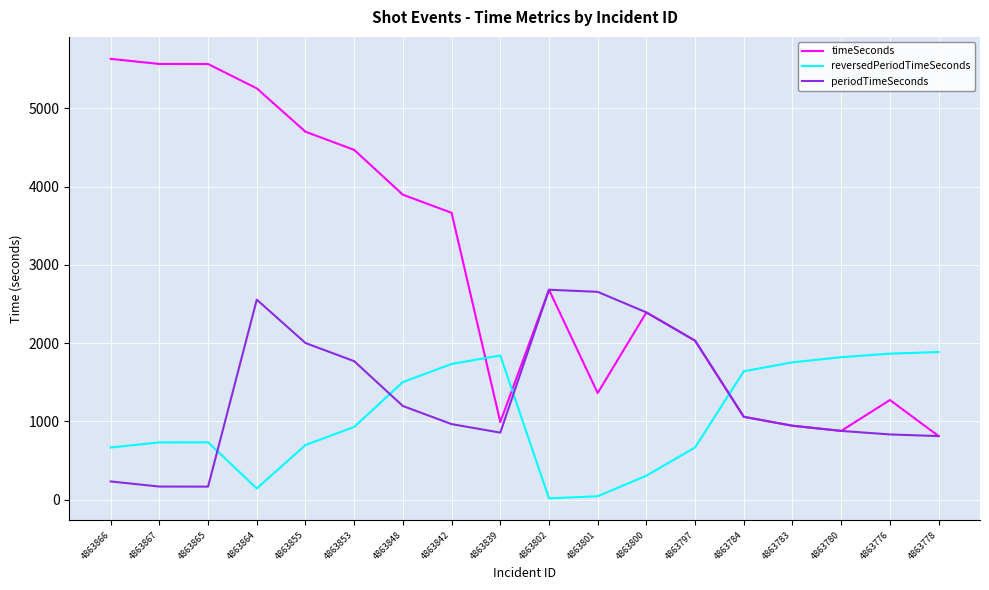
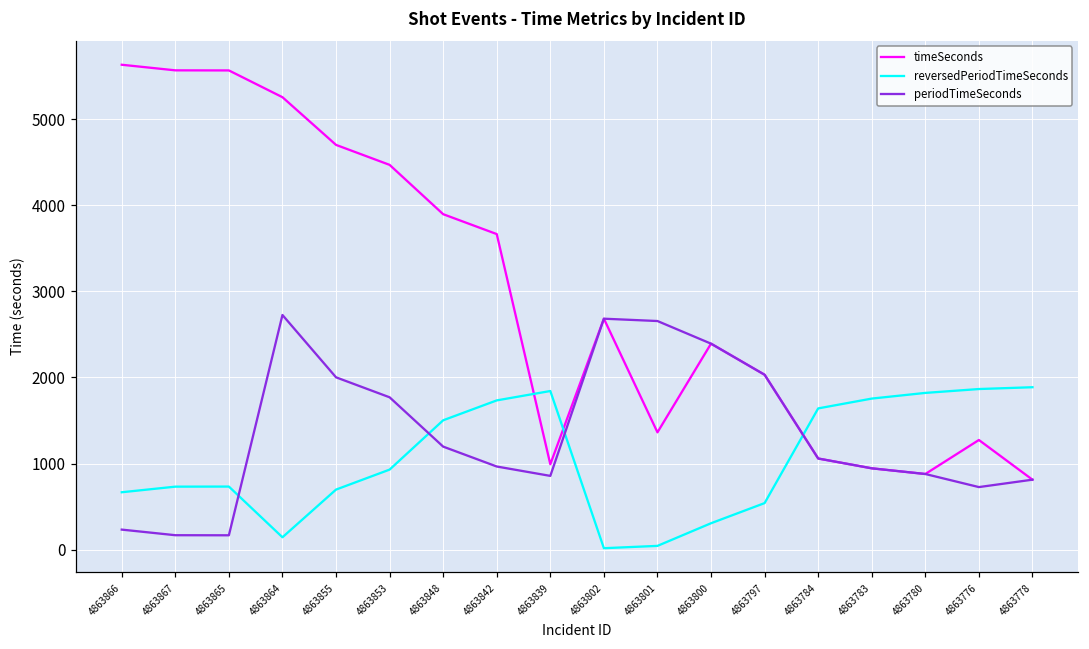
  {
    "timeSeconds": {
      "4863866": 5600,
      "4863867": 5600,
      "4863865": 5600,
      "4863864": 5300,
      "4863855": 4700,
      "4863853": 4500,
      "4863848": 3900,
      "4863842": 3700,
      "4863839": 1000,
      "4863801": 1400,
      "4863776": 1300
    },
    "reversedPeriodTimeSeconds": {
      "4863866": 700,
      "4863867": 700,
      "4863865": 700,
      "4863864": 100,
      "4863855": 700,
      "4863853": 900,
      "4863848": 1500,
      "4863842": 1700,
      "4863839": 1800,
      "4863802": 0,
      "4863801": 0,
      "4863800": 300,
-     "4863797": 700,
+     "4863797": 500,
      "4863784": 1600,
      "4863783": 1800,
      "4863780": 1800,
      "4863776": 1900,
      "4863778": 1900
    },
    "periodTimeSeconds": {
      "4863866": 200,
      "4863867": 200,
      "4863865": 200,
-     "4863864": 2600,
+     "4863864": 2700,
      "4863855": 2000,
      "4863853": 1800,
      "4863848": 1200,
      "4863842": 1000,
      "4863839": 900,
      "4863801": 2700,
-     "4863776": 800
+     "4863776": 700
    }
  }
